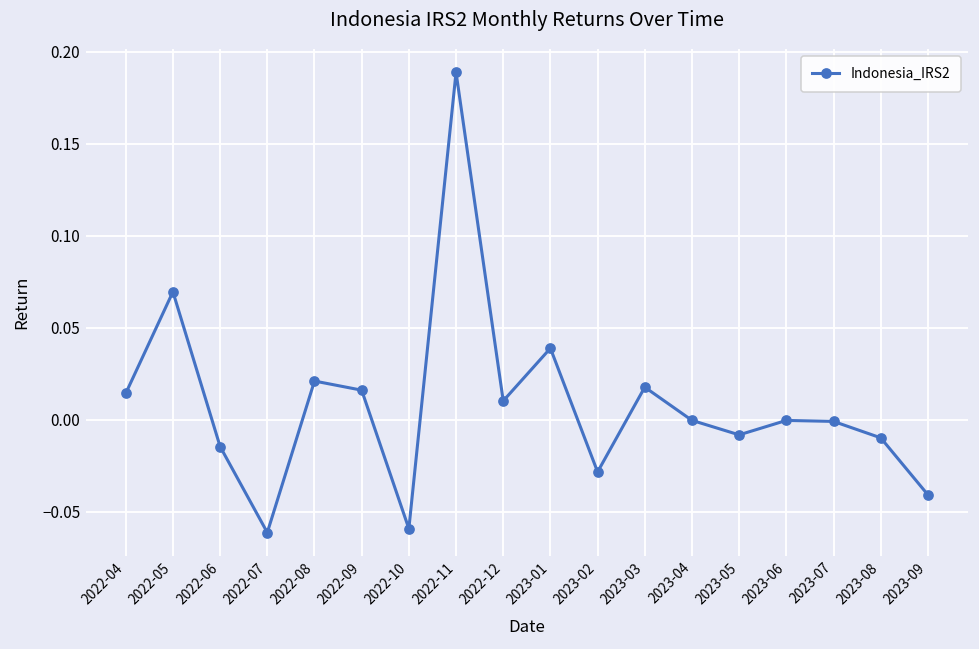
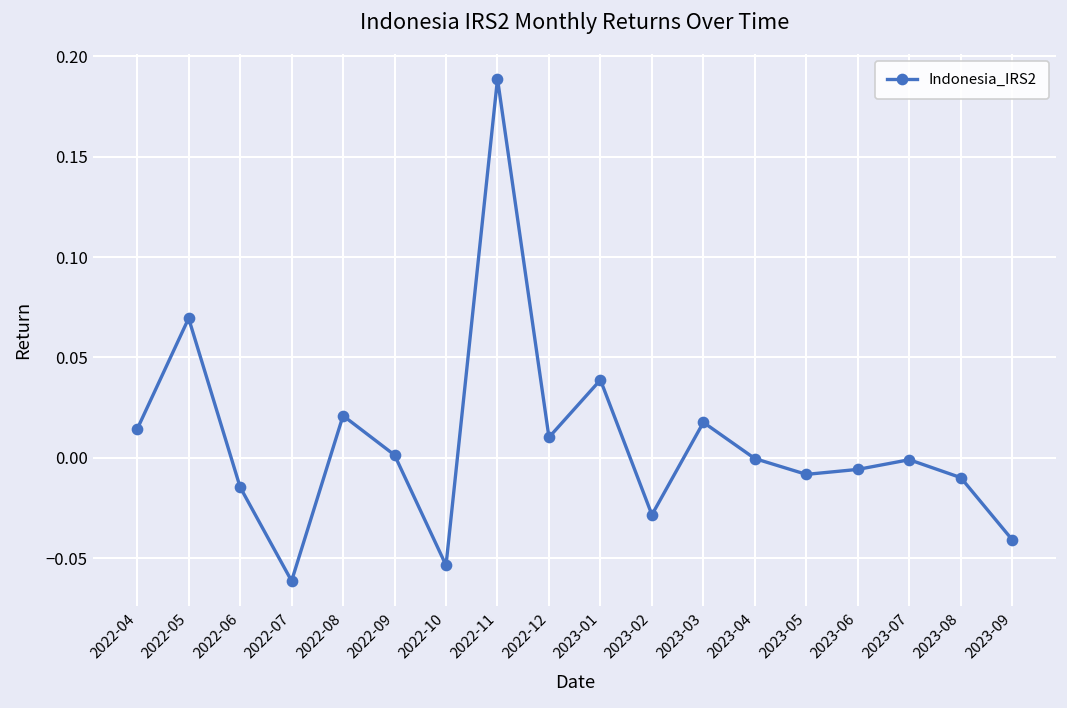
  {
    "2022-04": 0.014,
    "2022-05": 0.069,
    "2022-06": -0.015,
    "2022-07": -0.061,
    "2022-08": 0.021,
-   "2022-09": 0.016,
-   "2022-10": -0.059,
+   "2022-09": 0.001,
+   "2022-10": -0.054,
    "2022-11": 0.189,
    "2022-12": 0.010,
    "2023-01": 0.039,
    "2023-02": -0.028,
    "2023-03": 0.018,
    "2023-04": 0.000,
    "2023-05": -0.008,
-   "2023-06": 0.000,
+   "2023-06": -0.006,
    "2023-07": -0.001,
    "2023-08": -0.010,
    "2023-09": -0.041
  }
